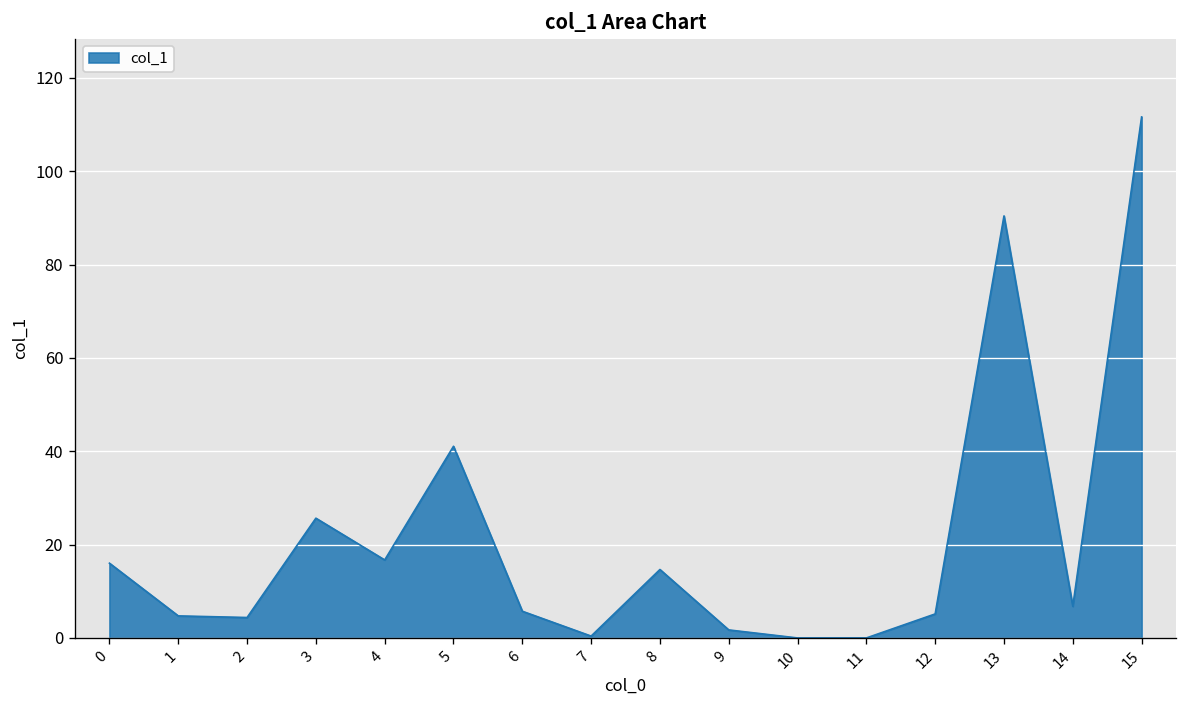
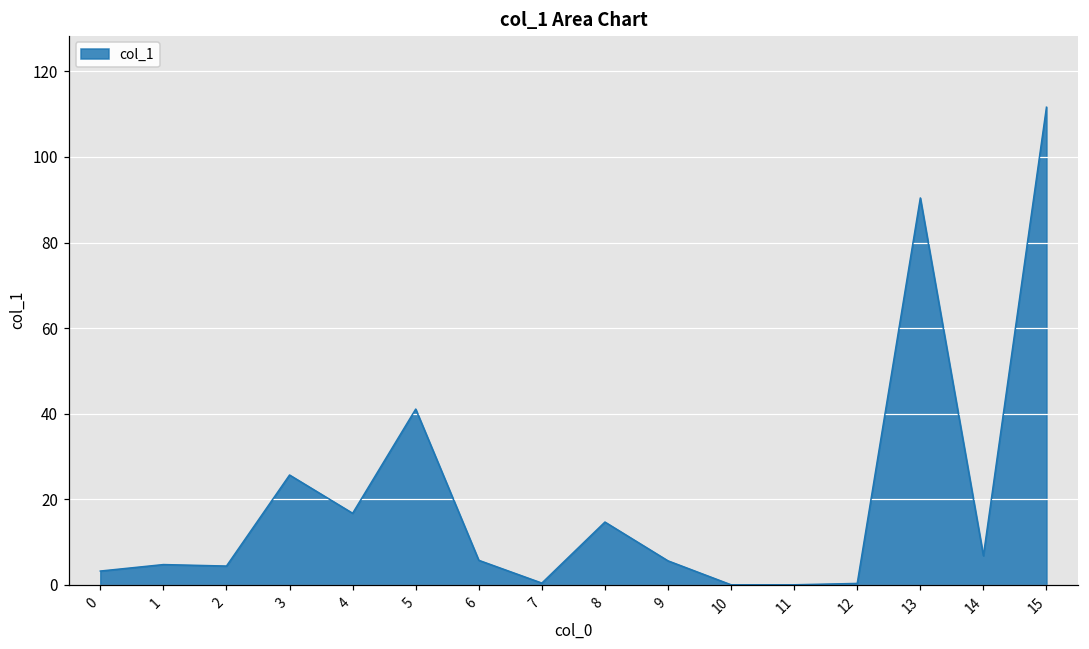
  {
-   "0": 16,
+   "0": 3,
    "1": 5,
    "2": 4,
    "3": 26,
    "4": 17,
    "5": 41,
    "6": 6,
    "7": 0,
    "8": 15,
-   "9": 2,
+   "9": 6,
    "10": 0,
    "11": 0,
-   "12": 5,
+   "12": 0,
    "13": 90,
    "14": 7,
    "15": 112
  }
